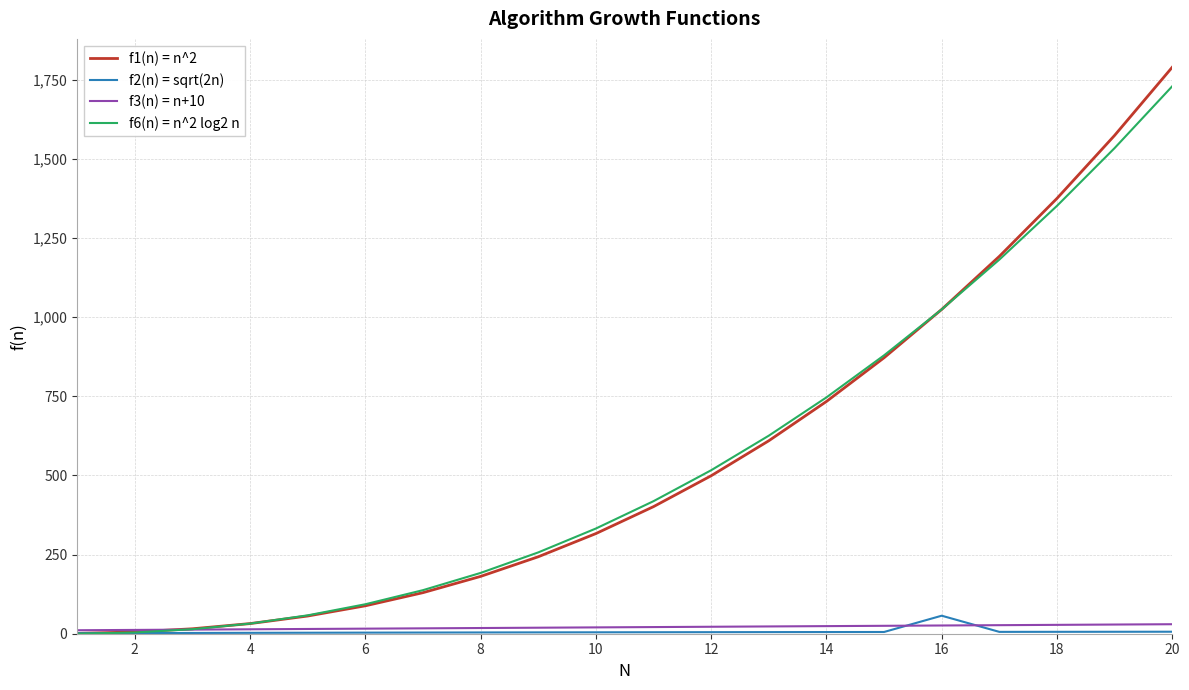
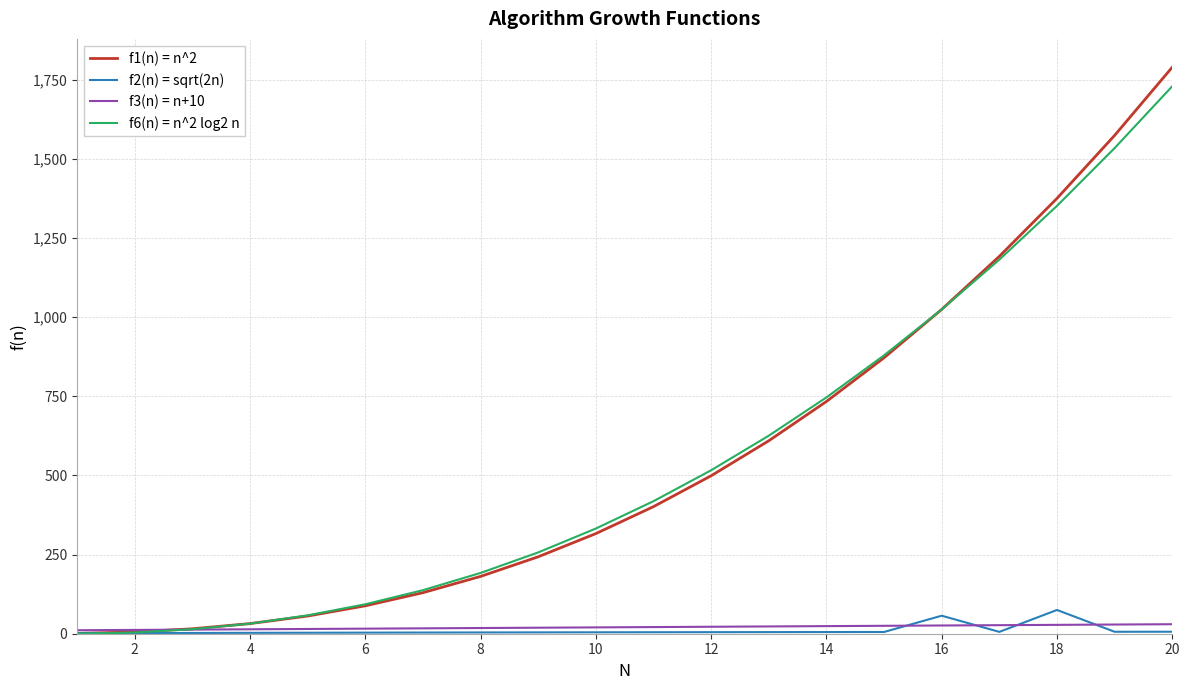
  {
    "f1(n) = n^2": {
      "8": "180",
      "10": "320",
      "12": "500",
      "14": "730",
      "18": "1,370",
      "20": "1,790"
    },
    "f2(n) = sqrt(2n)": {
      "4": "0",
      "6": "0",
      "8": "0",
      "10": "0",
      "12": "0",
      "14": "10",
      "16": "60",
-     "18": "10",
+     "18": "80",
      "20": "10"
    },
    "f3(n) = n+10": {
      "4": "10",
      "6": "20",
      "8": "20",
      "10": "20",
      "12": "20",
      "14": "20",
      "16": "30",
      "18": "30",
      "20": "30"
    },
    "f6(n) = n^2 log2 n": {
      "8": "190",
      "10": "330",
      "12": "520",
      "14": "750",
      "18": "1,350",
      "20": "1,730"
    }
  }
